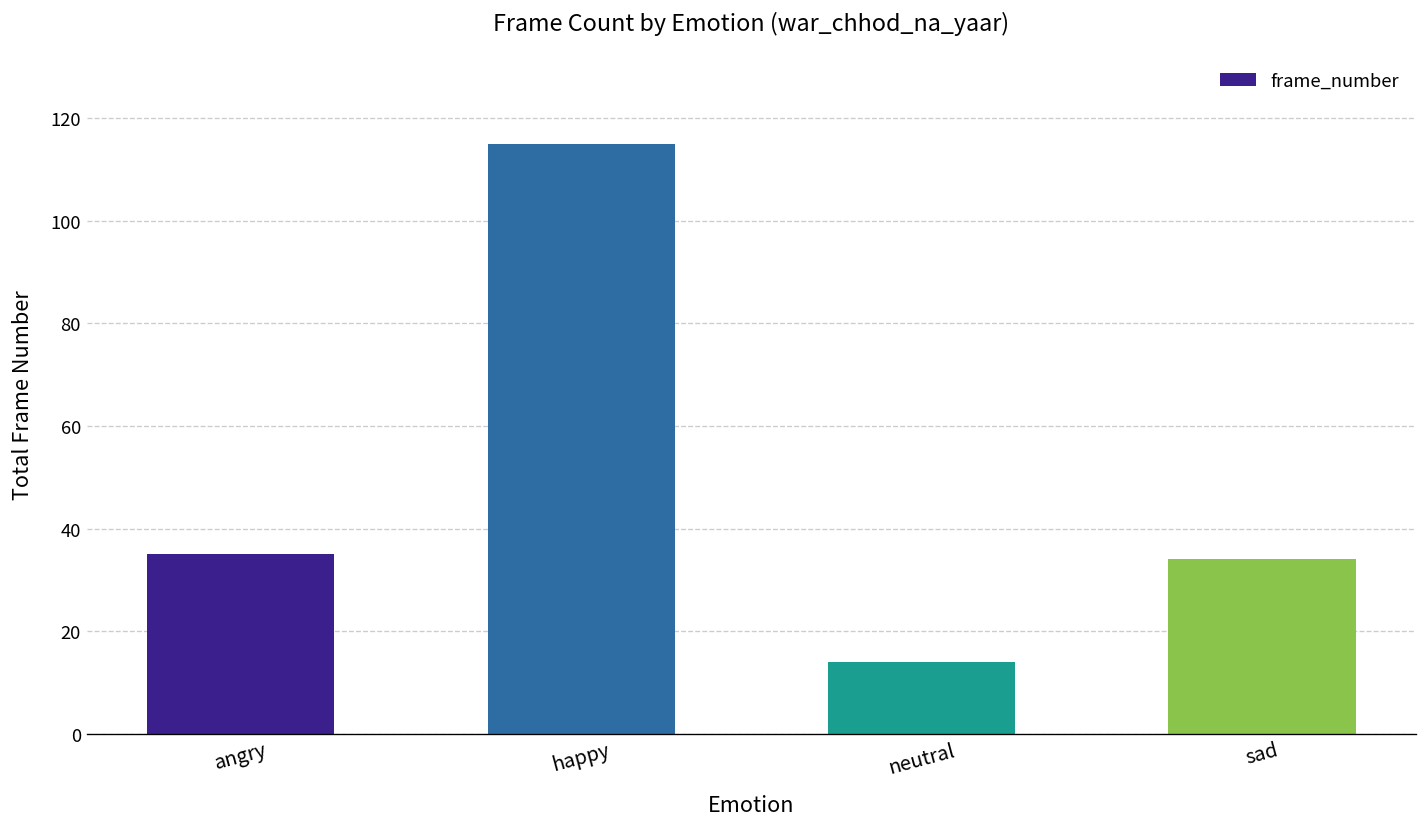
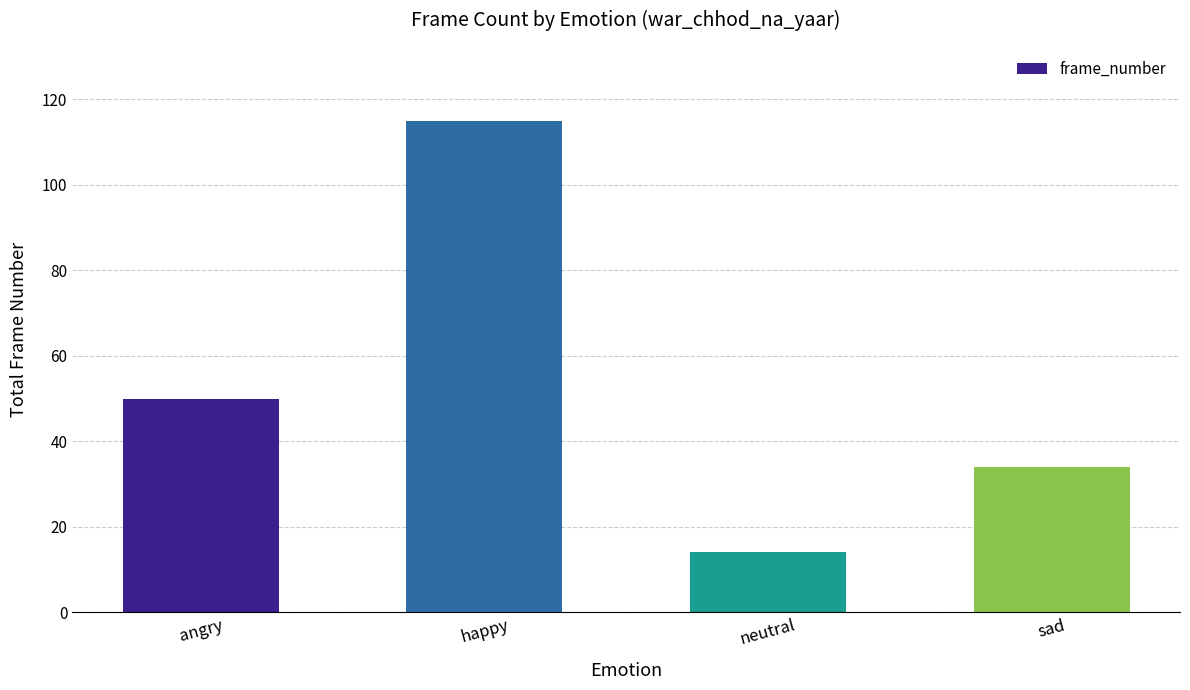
  {
-   "angry": 35,
+   "angry": 50,
    "happy": 115,
    "neutral": 14,
    "sad": 34
  }
